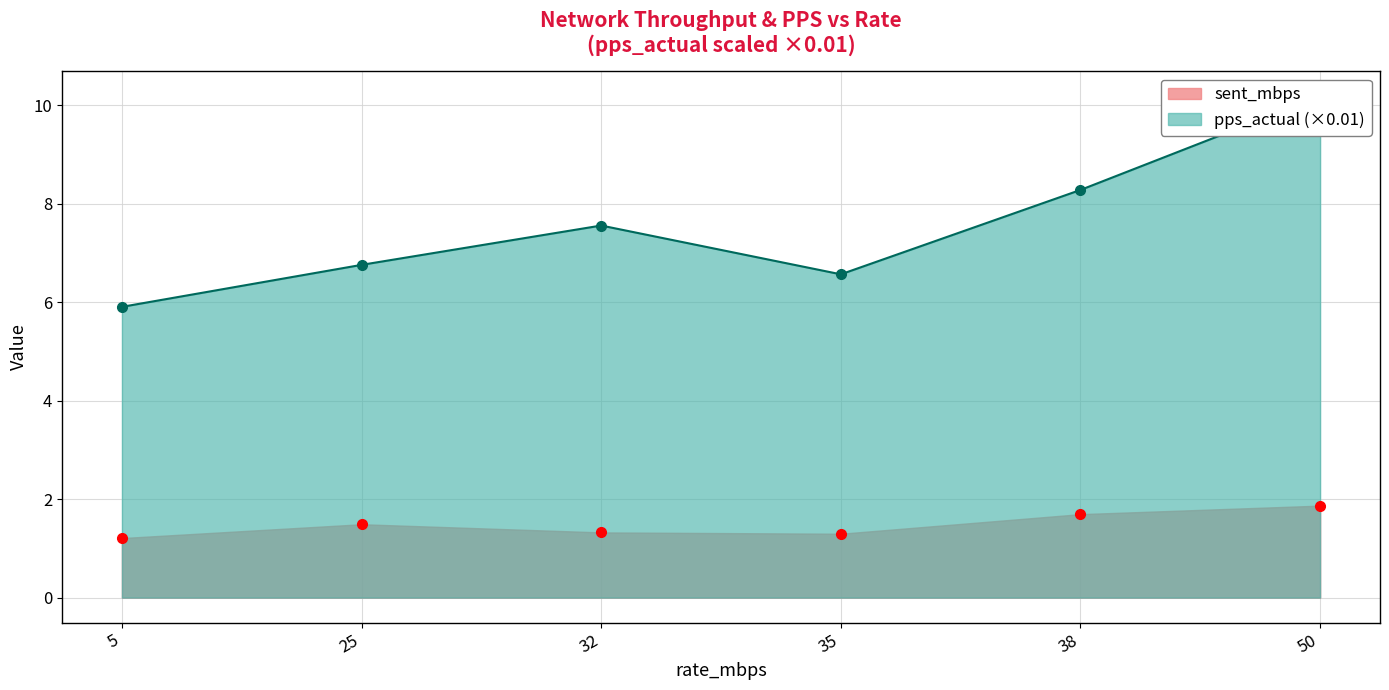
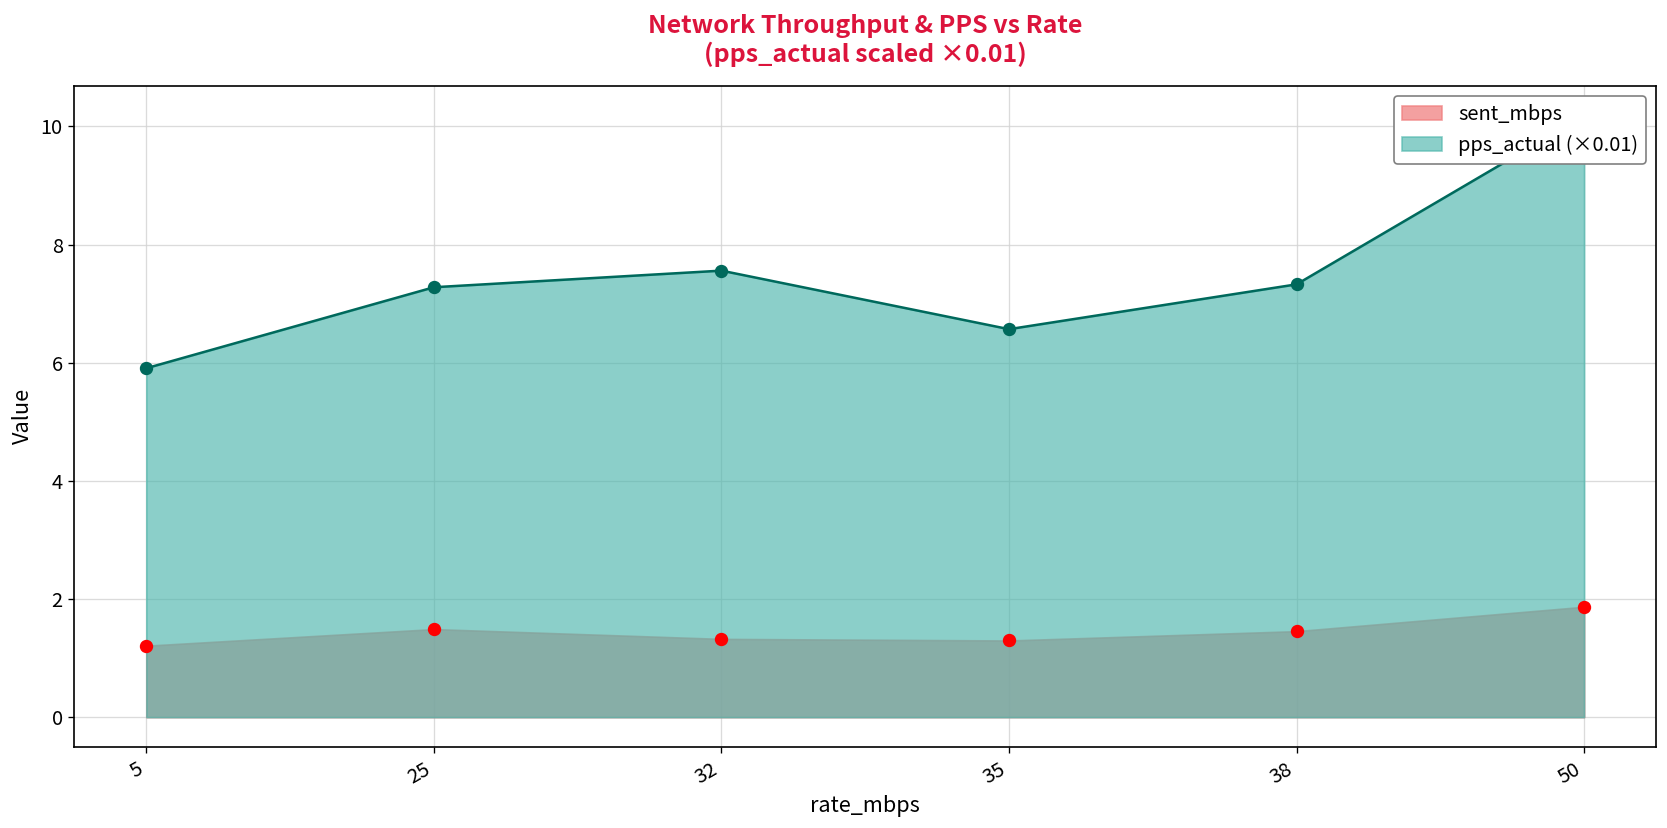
  {
    "sent_mbps": {
      "5": 1.2,
      "25": 1.5,
      "32": 1.3,
      "35": 1.3,
-     "38": 1.7,
+     "38": 1.5,
      "50": 1.9
    },
    "pps_actual (×0.01)": {
      "5": 5.9,
-     "25": 6.8,
+     "25": 7.3,
      "32": 7.6,
      "35": 6.6,
-     "38": 8.3
+     "38": 7.3
    }
  }
